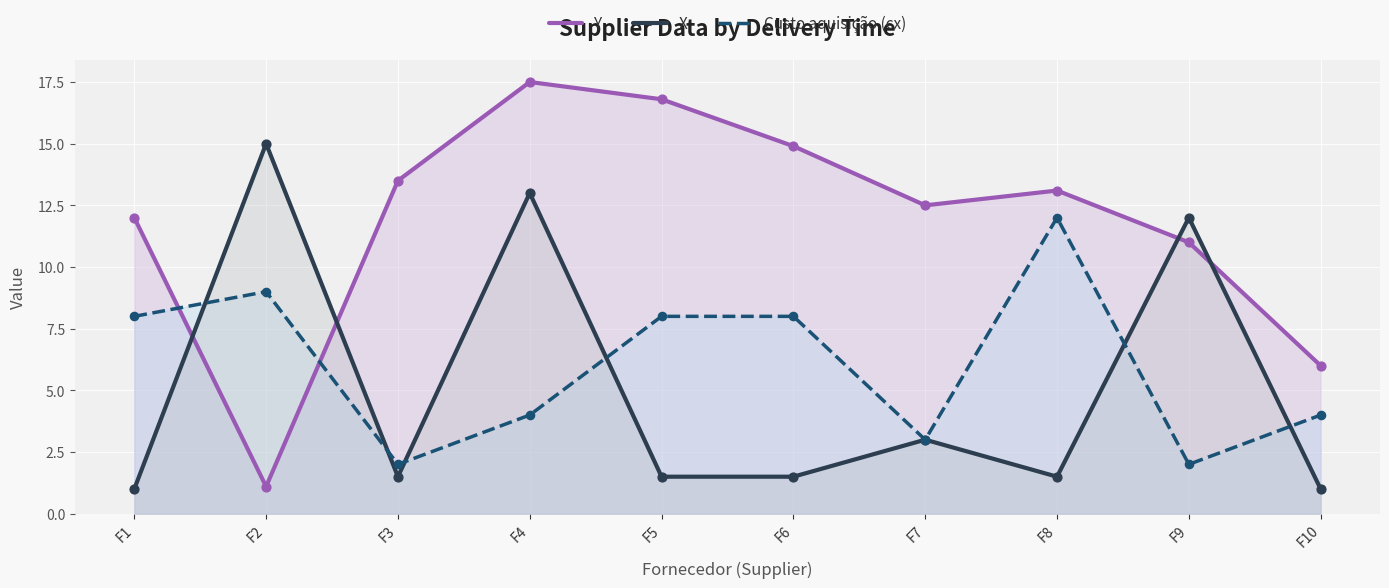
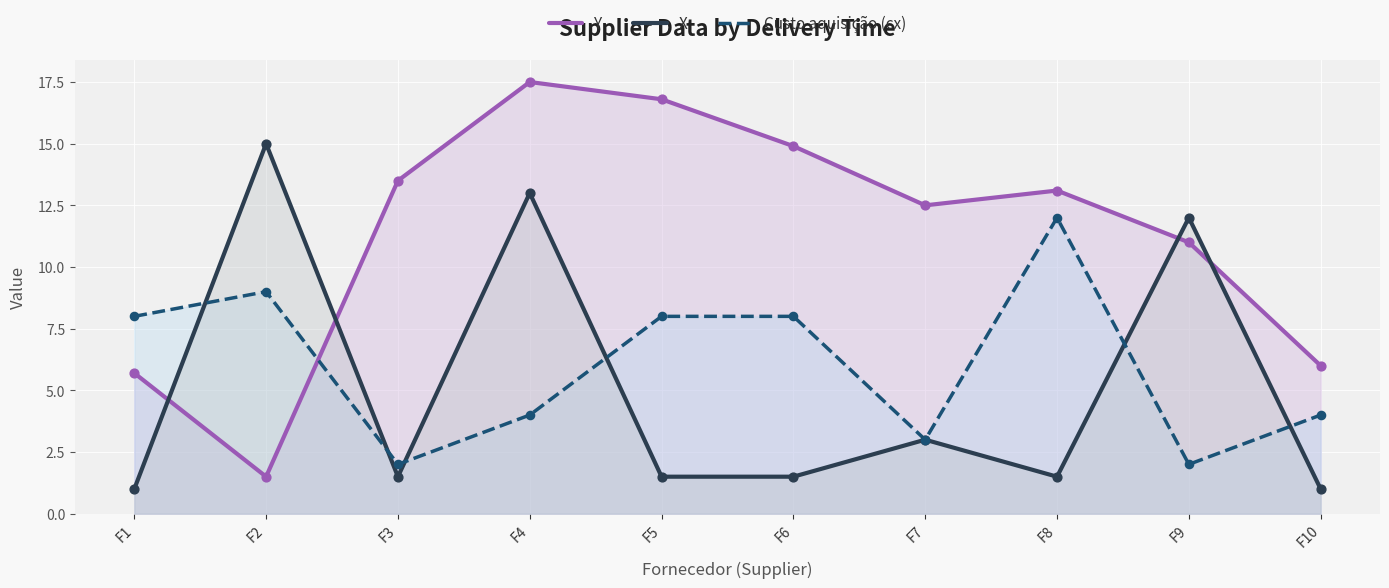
  {
    "Y": {
-     "F1": 12.0,
-     "F2": 1.1,
+     "F1": 5.7,
+     "F2": 1.5,
      "F3": 13.5,
      "F4": 17.5,
      "F5": 16.8,
      "F6": 14.9,
      "F7": 12.5,
      "F8": 13.1,
      "F9": 11.0,
      "F10": 6.0
    }
  }
